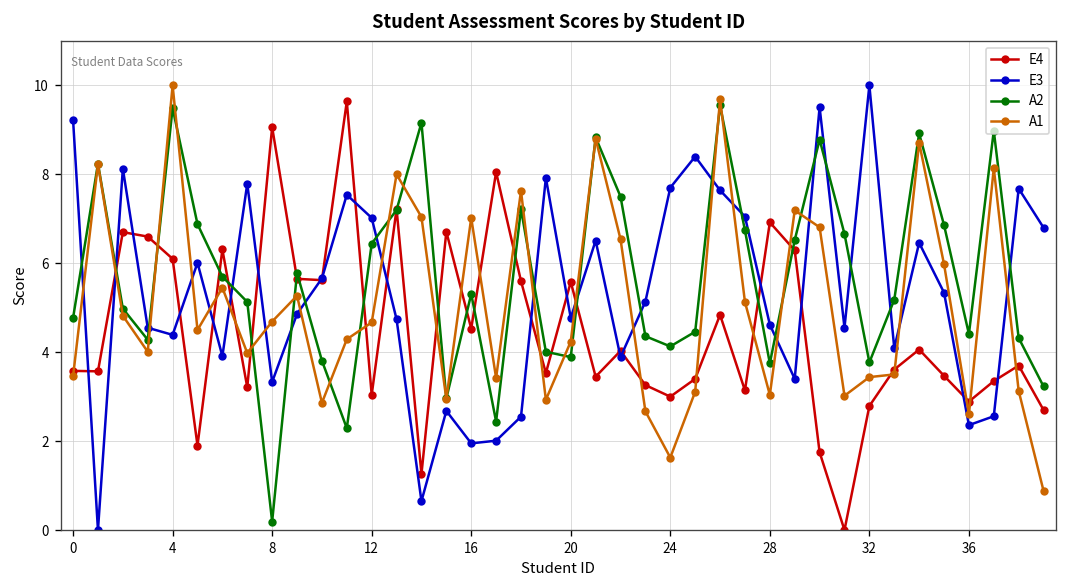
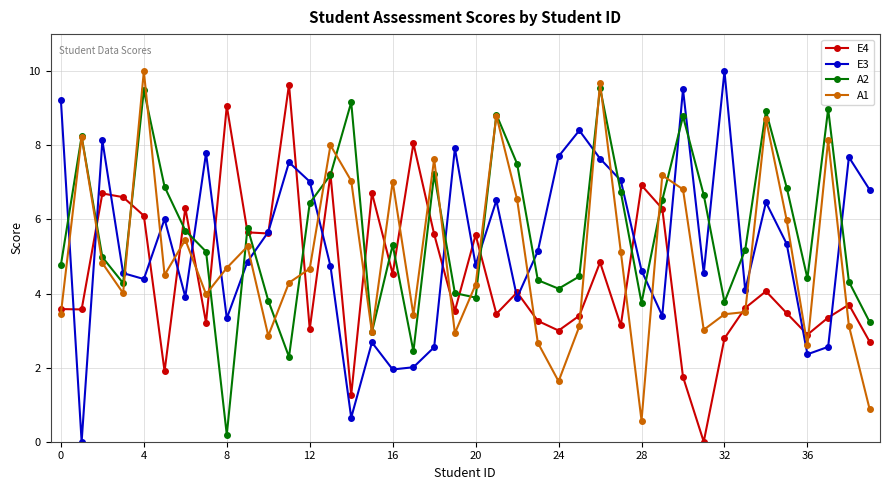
  {
    "E4": {
      "0": 3.6,
      "4": 6.1,
      "8": 9.1,
      "12": 3.0,
      "16": 4.5,
      "20": 5.6,
      "24": 3.0,
      "28": 6.9,
      "32": 2.8,
      "36": 2.9
    },
    "E3": {
      "0": 9.2,
      "4": 4.4,
      "8": 3.3,
      "12": 7.0,
      "16": 2.0,
      "20": 4.8,
      "24": 7.7,
      "28": 4.6,
      "32": 10.0,
      "36": 2.4
    },
    "A2": {
      "0": 4.8,
      "4": 9.5,
      "8": 0.2,
      "12": 6.4,
      "16": 5.3,
      "20": 3.9,
      "24": 4.1,
      "28": 3.8,
      "32": 3.8,
      "36": 4.4
    },
    "A1": {
      "0": 3.5,
      "4": 10.0,
      "8": 4.7,
      "12": 4.7,
      "16": 7.0,
      "20": 4.2,
      "24": 1.6,
-     "28": 3.0,
+     "28": 0.6,
      "32": 3.4,
      "36": 2.6
    }
  }
